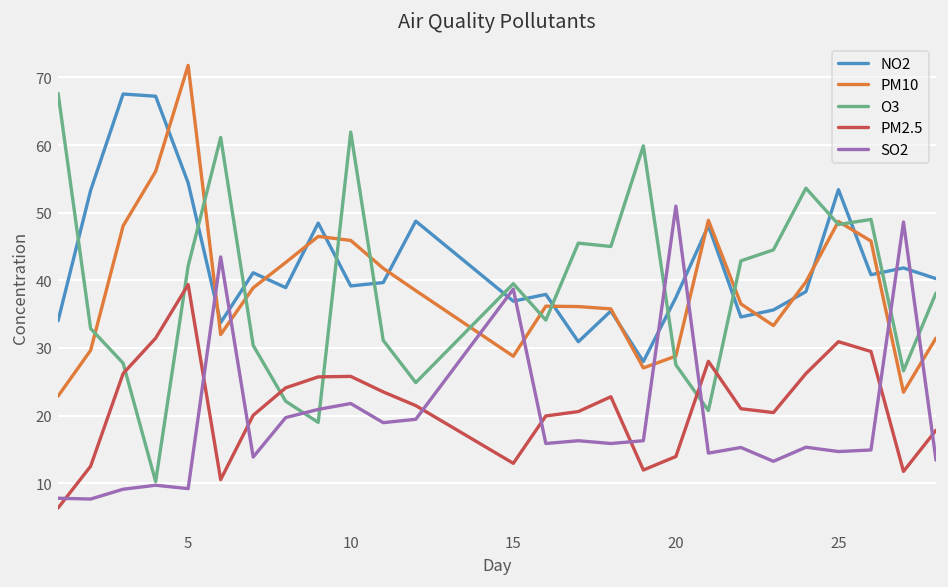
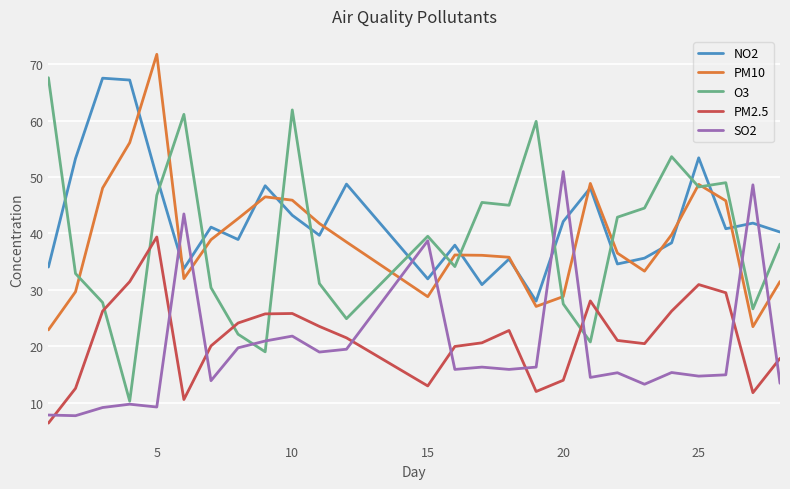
  {
    "NO2": {
-     "5": 54,
-     "10": 39,
-     "15": 37,
-     "20": 37,
+     "5": 50,
+     "10": 43,
+     "15": 32,
+     "20": 42,
      "25": 53
    },
    "O3": {
-     "5": 42,
+     "5": 47,
      "10": 62,
      "15": 40,
      "20": 28
    },
    "SO2": {
      "5": 9,
      "10": 22,
      "15": 39,
      "20": 51,
      "25": 15
    }
  }
